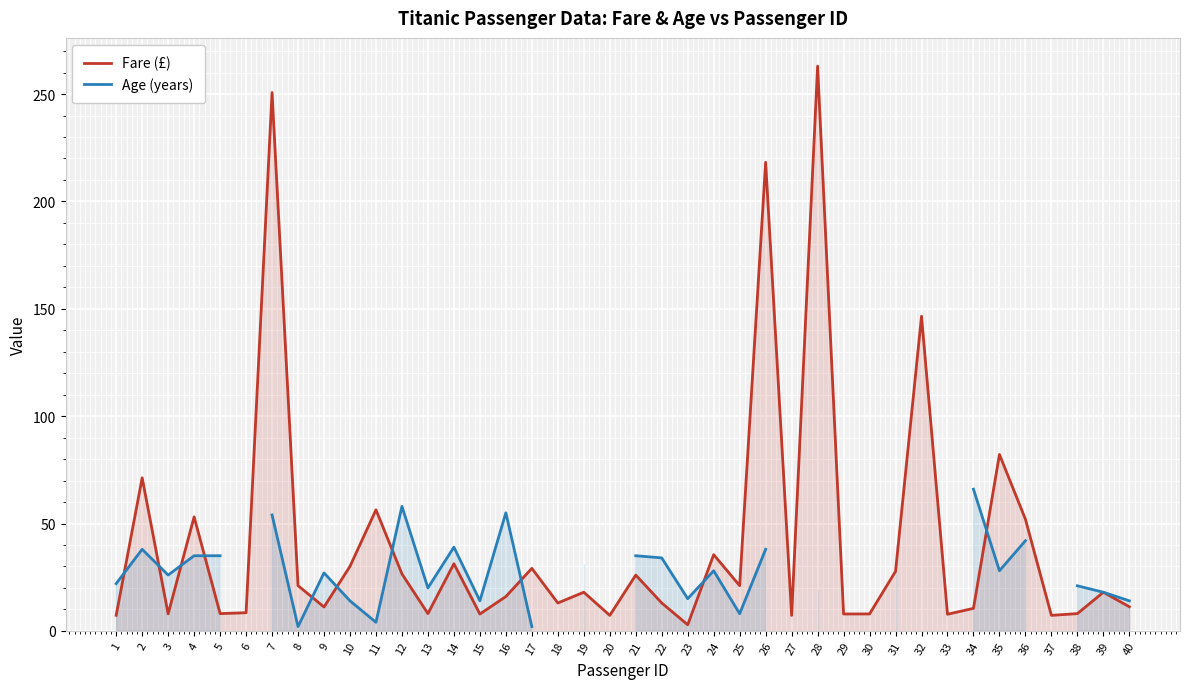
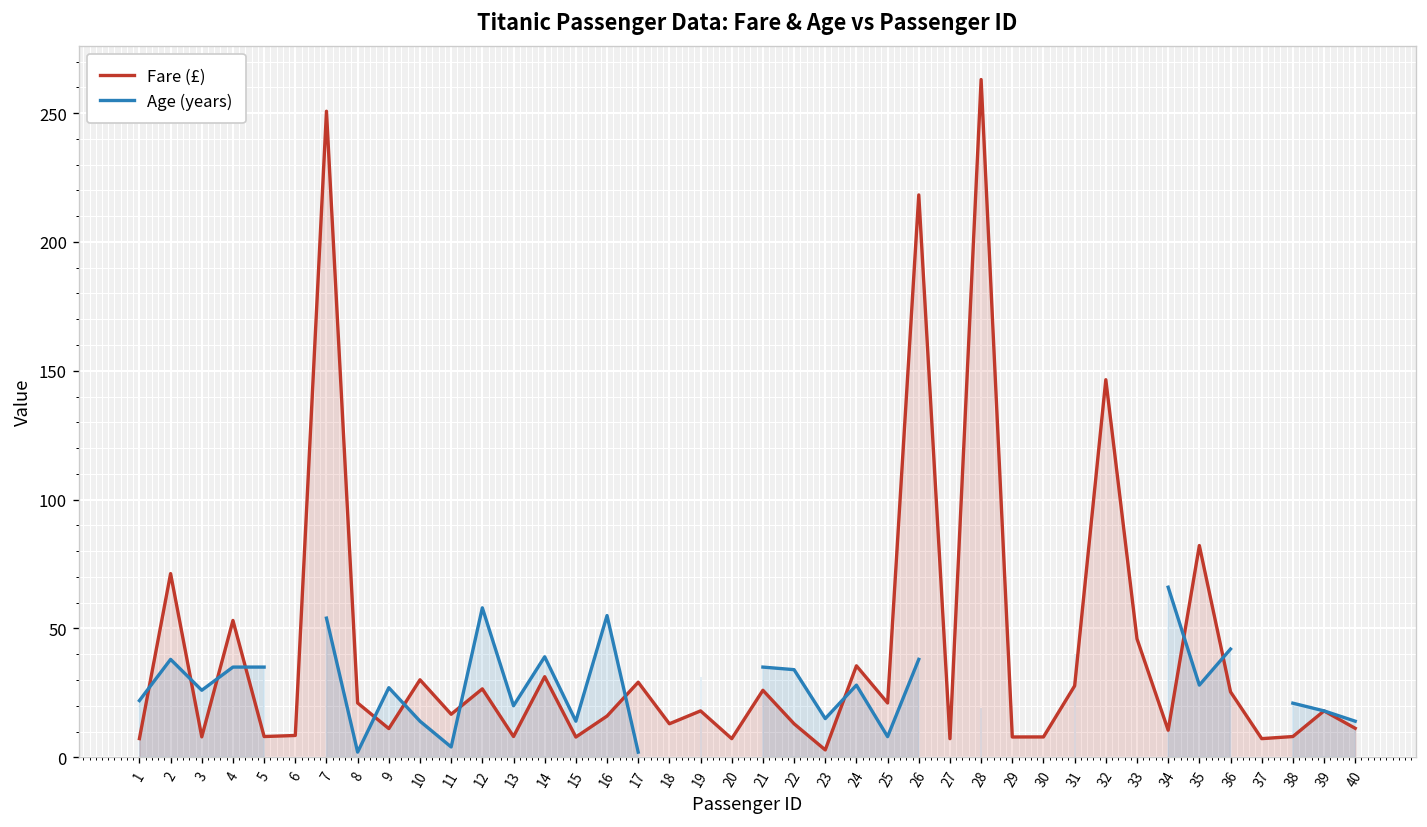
  {
    "Fare (£)": {
      "1": 7,
      "2": 71,
      "3": 8,
      "4": 53,
      "5": 8,
      "6": 8,
      "7": 251,
      "8": 21,
      "9": 11,
      "10": 30,
-     "11": 56,
+     "11": 17,
      "12": 27,
      "13": 8,
      "14": 31,
      "15": 8,
      "16": 16,
      "17": 29,
      "18": 13,
      "19": 18,
      "20": 7,
      "21": 26,
      "22": 13,
      "23": 3,
      "24": 36,
      "25": 21,
      "26": 218,
      "27": 7,
      "28": 263,
      "29": 8,
      "30": 8,
      "31": 28,
      "32": 147,
-     "33": 8,
+     "33": 46,
      "34": 11,
      "35": 82,
-     "36": 52,
+     "36": 25,
      "37": 7,
      "38": 8,
      "40": 11
    },
    "Age (years)": {
      "1": 22,
      "2": 38,
      "3": 26,
      "4": 35,
      "5": 35,
      "7": 54,
      "8": 2,
      "9": 27,
      "10": 14,
      "11": 4,
      "12": 58,
      "13": 20,
      "14": 39,
      "15": 14,
      "16": 55,
      "17": 2,
      "19": 31,
      "21": 35,
      "22": 34,
      "23": 15,
      "24": 28,
      "25": 8,
      "26": 38,
      "28": 19,
      "31": 40,
      "34": 66,
      "35": 28,
      "36": 42,
      "38": 21,
      "40": 14
    }
  }
